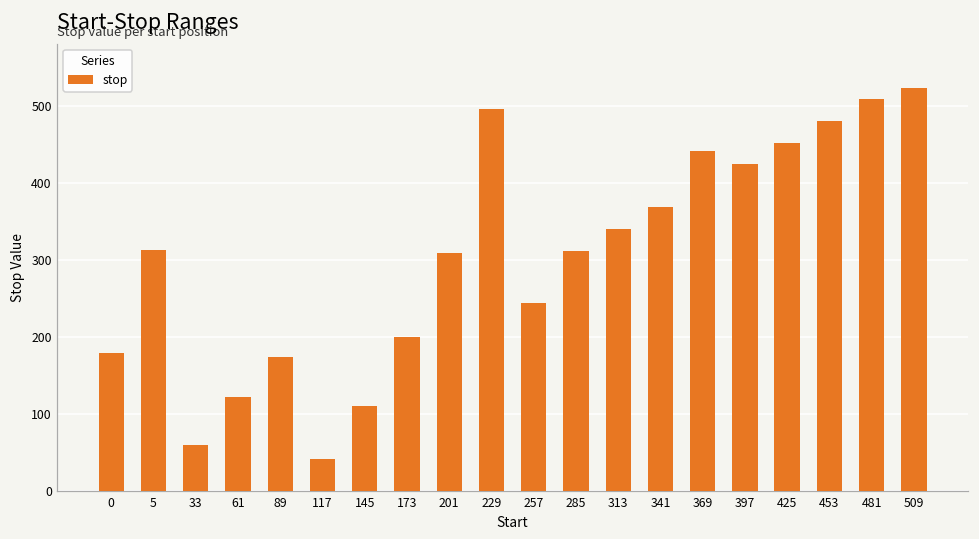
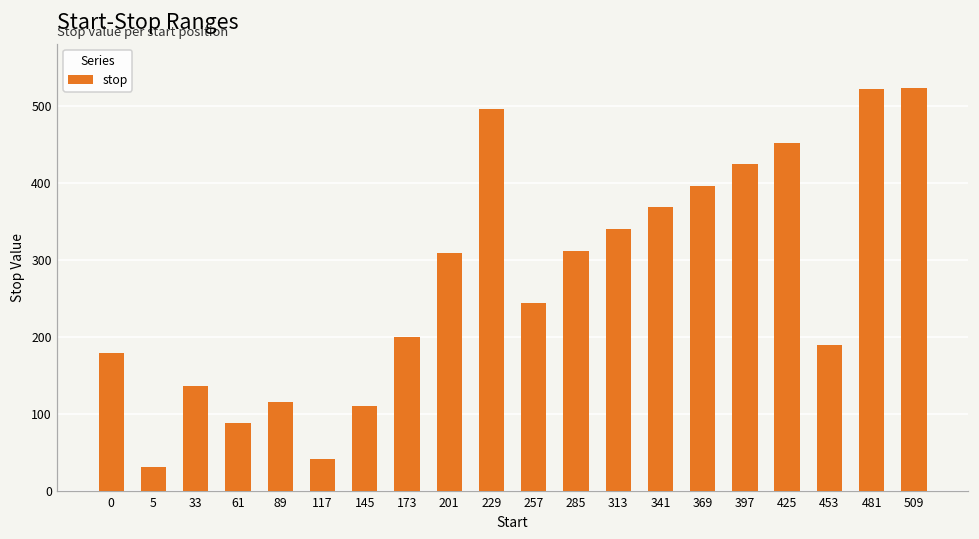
  {
    "0": 180,
-   "5": 310,
-   "33": 60,
-   "61": 120,
-   "89": 170,
+   "5": 30,
+   "33": 140,
+   "61": 90,
+   "89": 120,
    "117": 40,
    "145": 110,
    "173": 200,
    "201": 310,
    "229": 500,
    "257": 240,
    "285": 310,
    "313": 340,
    "341": 370,
-   "369": 440,
+   "369": 400,
    "397": 420,
    "425": 450,
-   "453": 480,
-   "481": 510,
+   "453": 190,
+   "481": 520,
    "509": 520
  }
